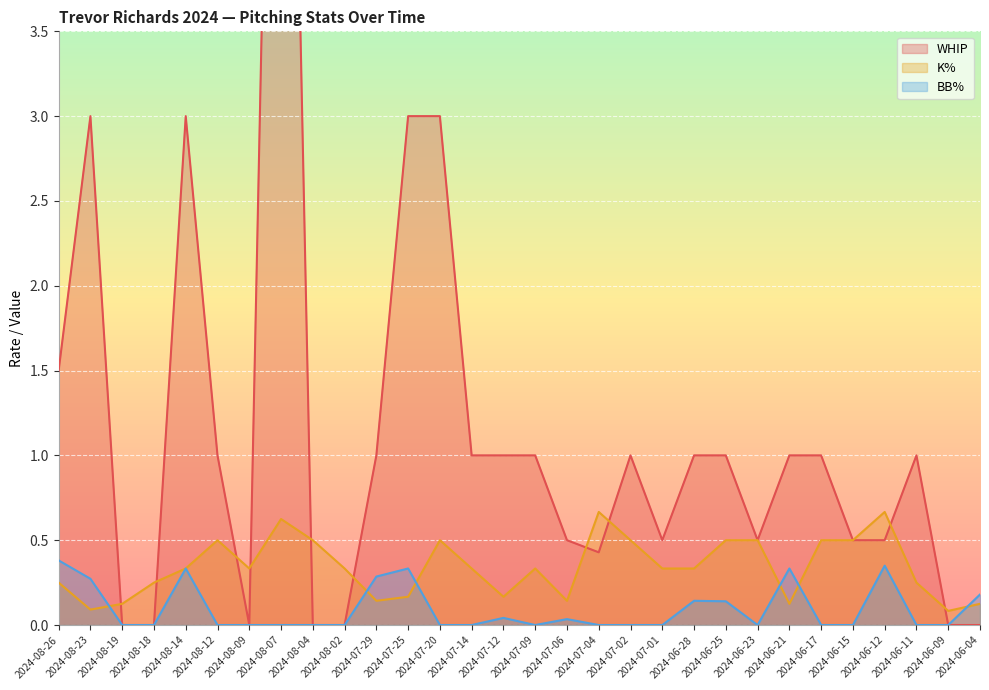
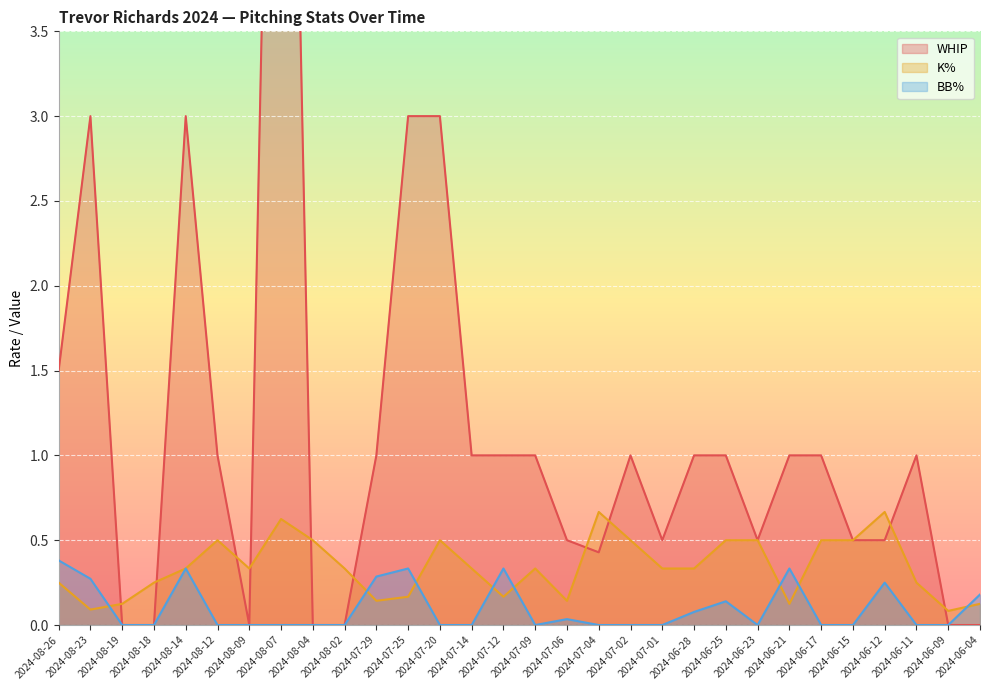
  {
    "BB%": {
      "2024-08-26": 0.38,
      "2024-08-23": 0.27,
      "2024-08-12": 0.00,
      "2024-08-07": 0.00,
      "2024-07-29": 0.29,
      "2024-07-25": 0.33,
      "2024-07-20": 0.00,
      "2024-07-14": 0.00,
-     "2024-07-12": 0.04,
+     "2024-07-12": 0.33,
      "2024-07-09": 0.00,
      "2024-07-06": 0.03,
      "2024-07-04": 0.00,
      "2024-07-02": 0.00,
      "2024-07-01": 0.00,
-     "2024-06-28": 0.14,
+     "2024-06-28": 0.08,
      "2024-06-25": 0.14,
      "2024-06-23": 0.00,
      "2024-06-21": 0.33,
      "2024-06-17": 0.00,
      "2024-06-15": 0.00,
-     "2024-06-12": 0.35,
+     "2024-06-12": 0.25,
      "2024-06-11": 0.00,
      "2024-06-04": 0.18
    }
  }
